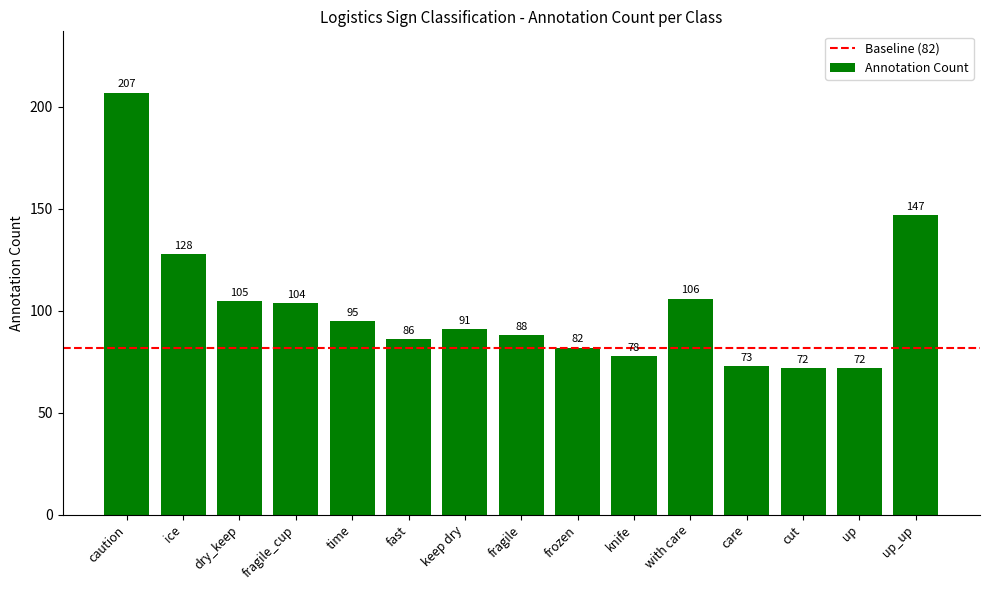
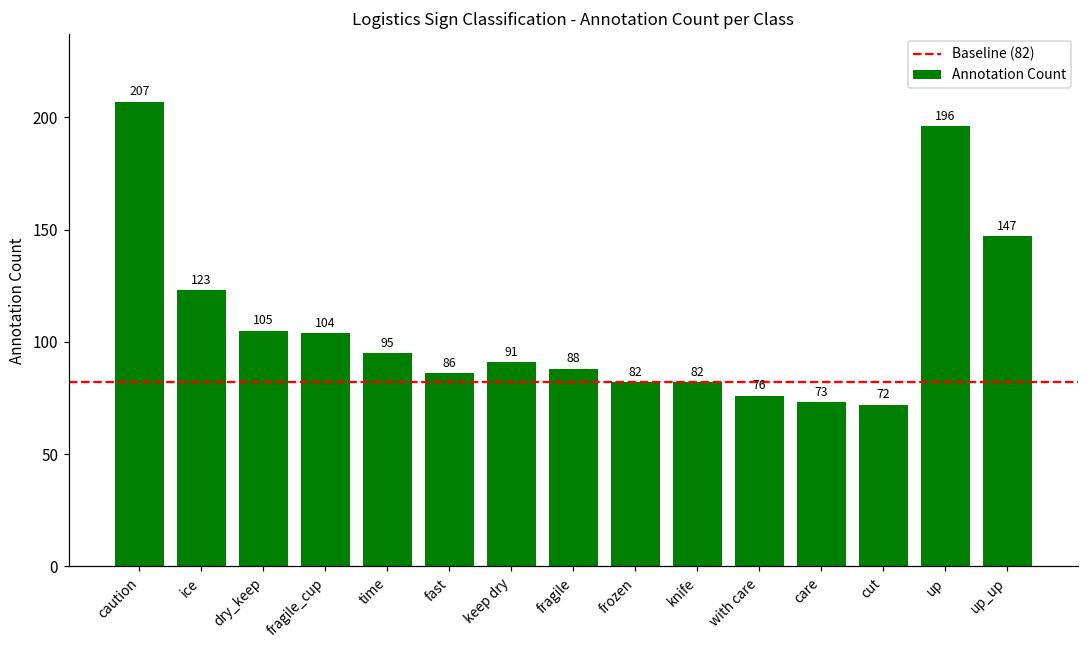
  {
    "caution": 207,
-   "ice": 128,
+   "ice": 123,
    "dry_keep": 105,
    "fragile_cup": 104,
    "time": 95,
    "fast": 86,
    "keep dry": 91,
    "fragile": 88,
    "frozen": 82,
-   "knife": 78,
-   "with care": 106,
+   "knife": 82,
+   "with care": 76,
    "care": 73,
    "cut": 72,
-   "up": 72,
+   "up": 196,
    "up_up": 147
  }
